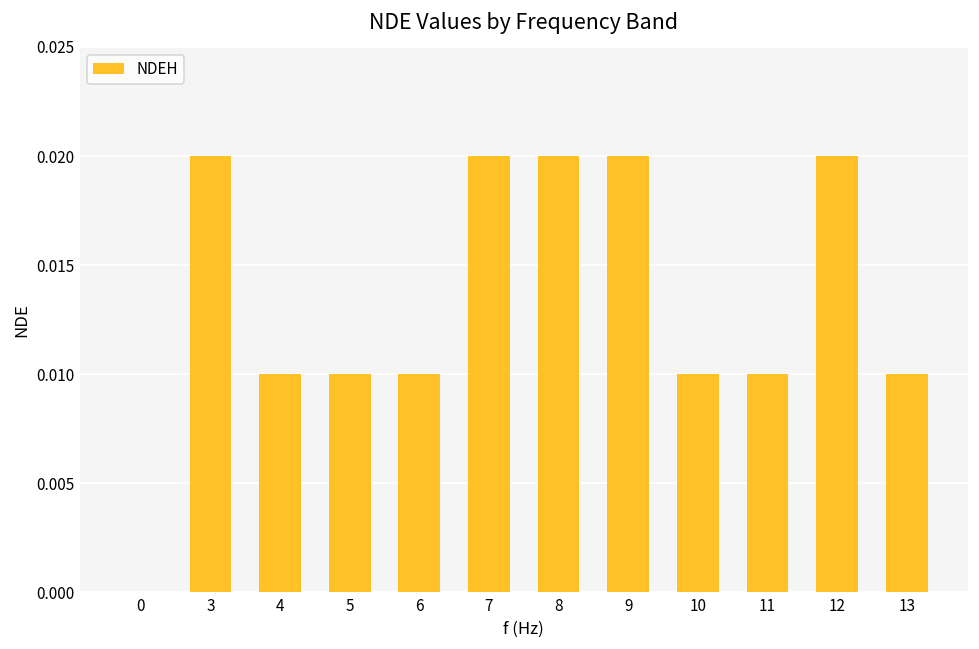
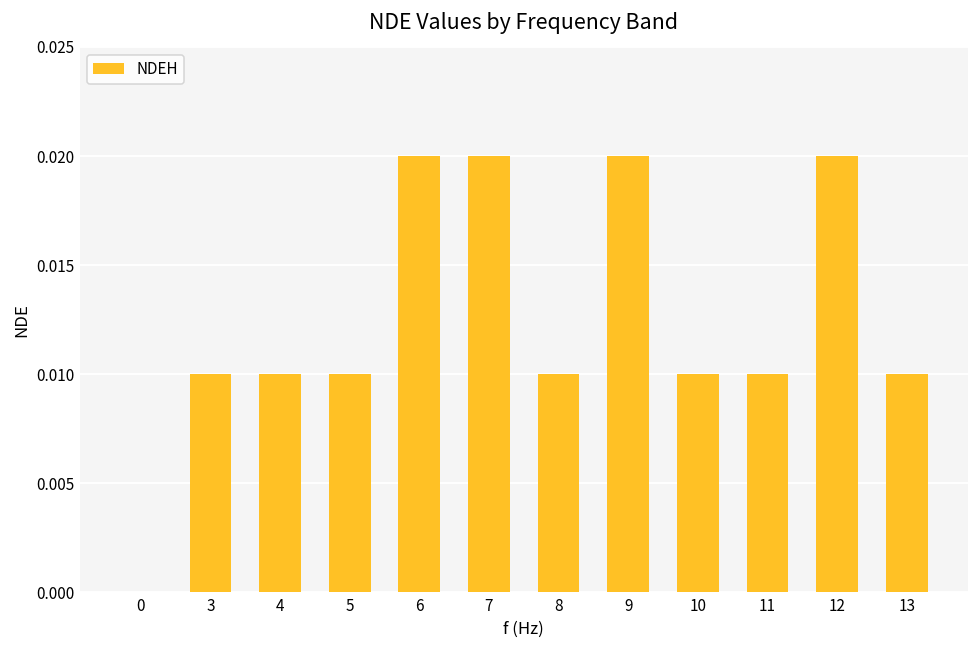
  {
    "0": 0.00,
-   "3": 0.02,
+   "3": 0.01,
    "4": 0.01,
    "5": 0.01,
-   "6": 0.01,
+   "6": 0.02,
    "7": 0.02,
-   "8": 0.02,
+   "8": 0.01,
    "9": 0.02,
    "10": 0.01,
    "11": 0.01,
    "12": 0.02,
    "13": 0.01
  }
